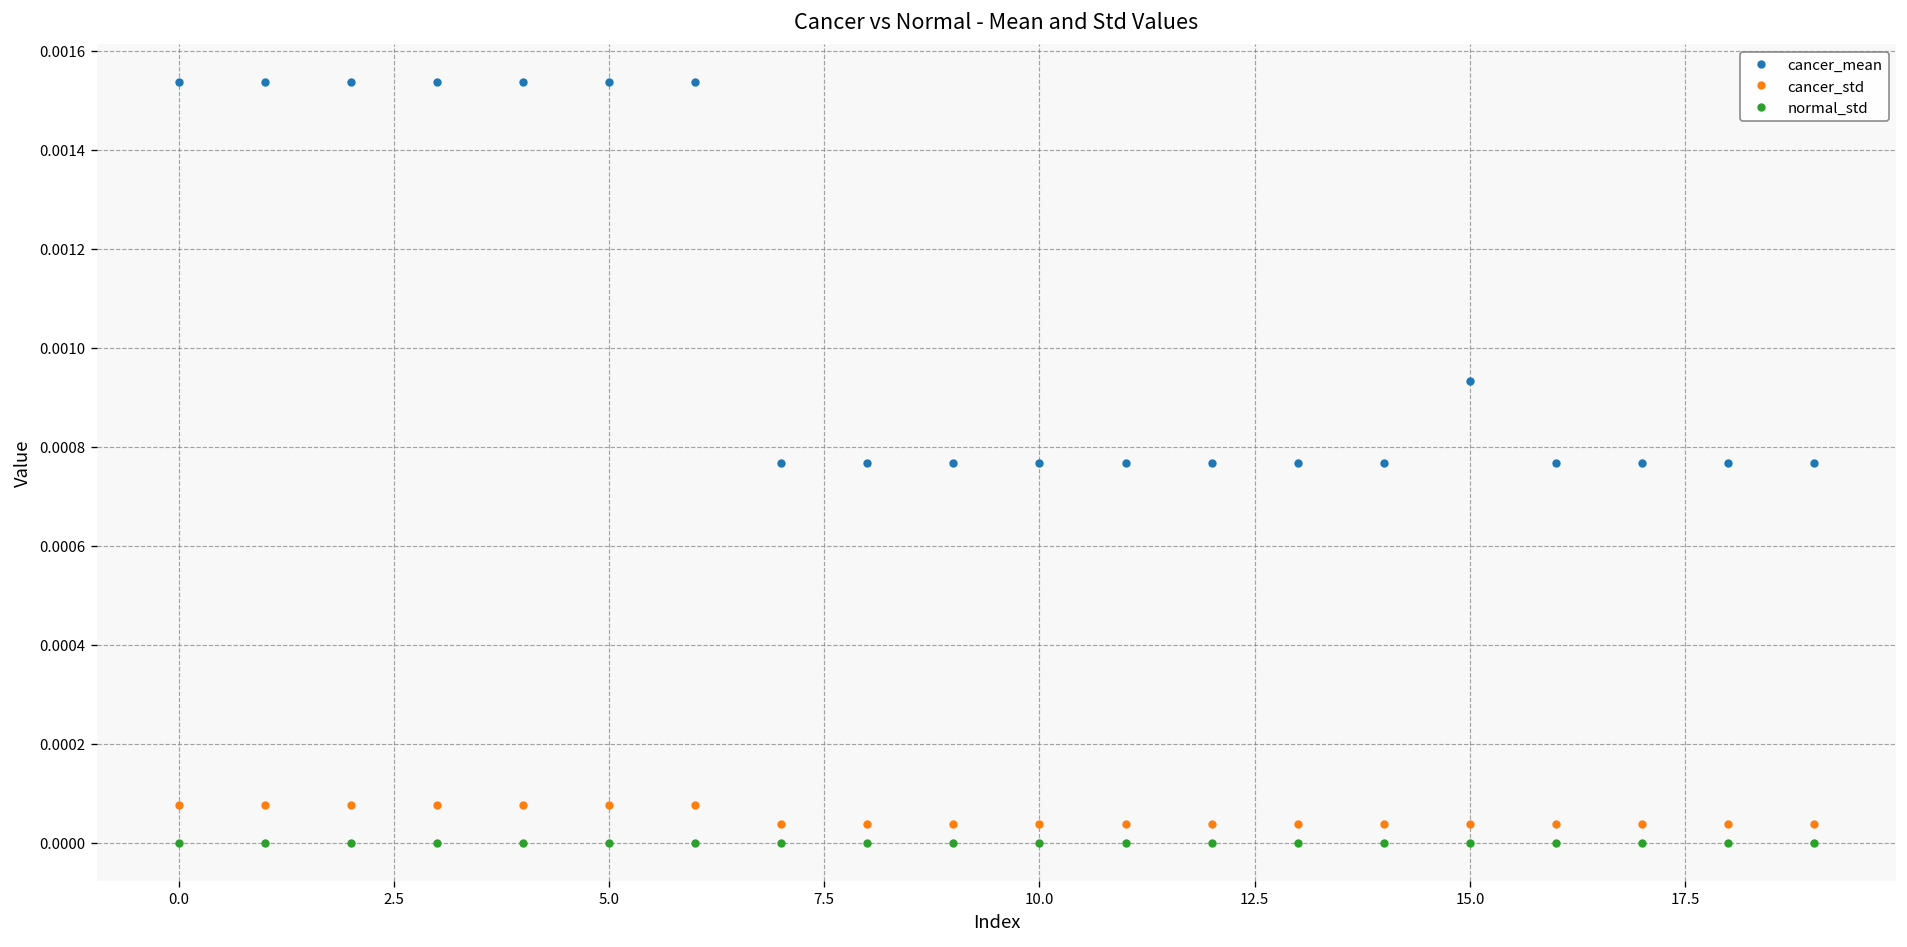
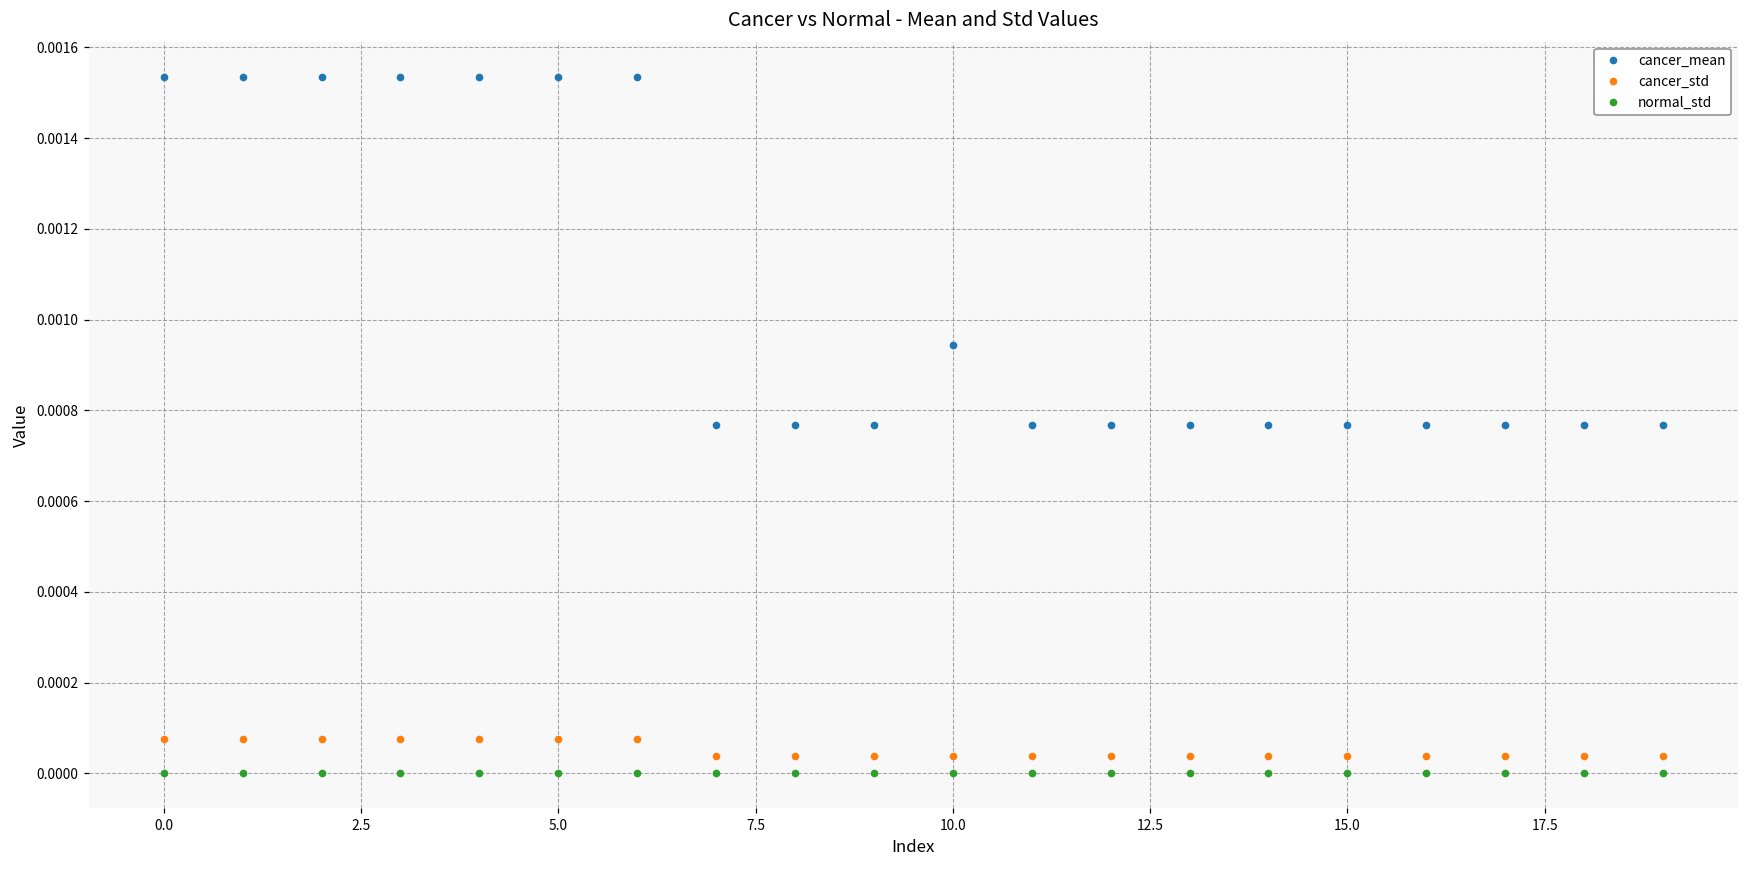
  {
    "cancer_mean": {
      "0.0": 0.00154,
      "5.0": 0.00154,
-     "10.0": 0.00077,
-     "15.0": 0.00093
+     "10.0": 0.00094,
+     "15.0": 0.00077
    },
    "cancer_std": {
      "0.0": 0.00008,
      "5.0": 0.00008,
      "10.0": 0.00004,
      "15.0": 0.00004
    },
    "normal_std": {
      "0.0": 0.00000,
      "5.0": 0.00000,
      "10.0": 0.00000,
      "15.0": 0.00000
    }
  }
